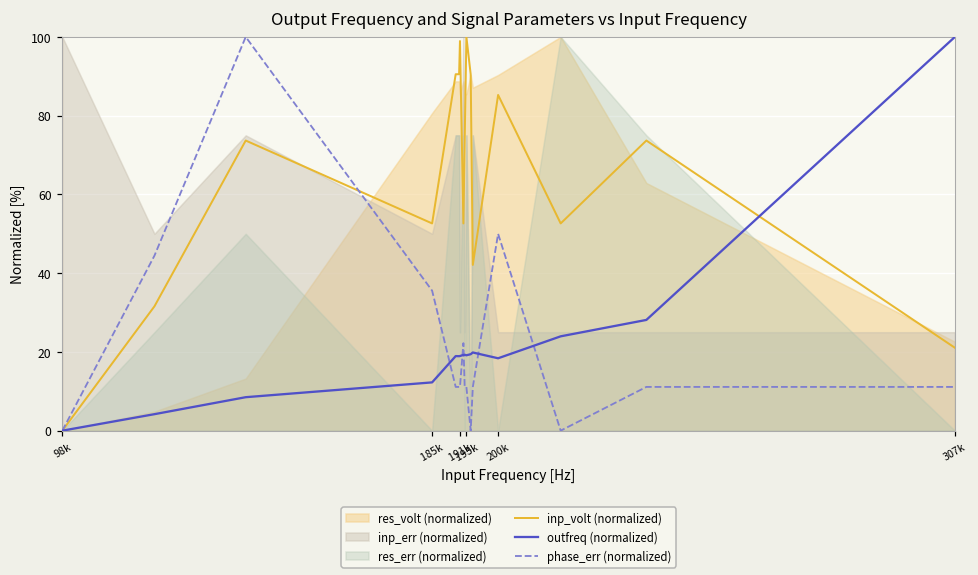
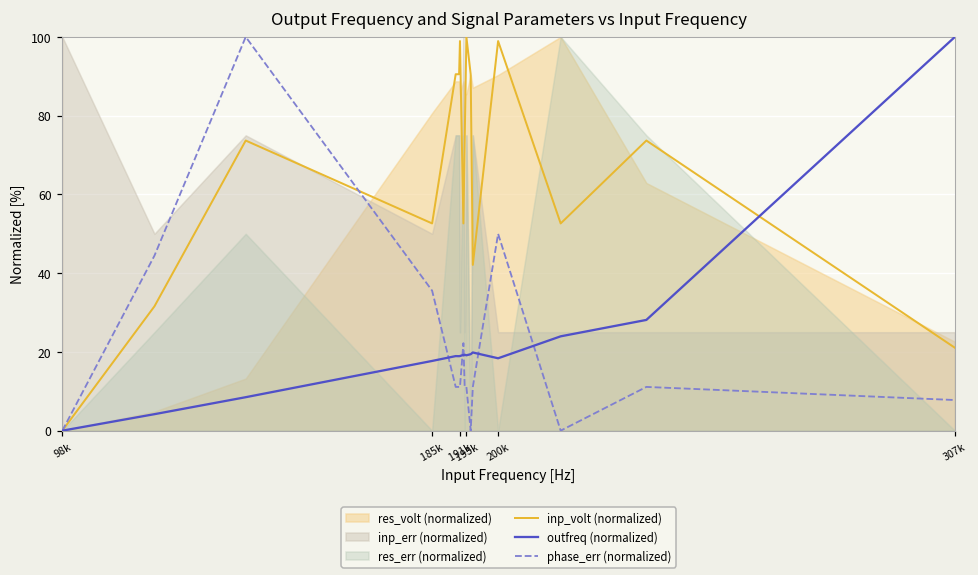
  {
    "inp_volt (normalized)": {
      "185k": 53,
      "191k": 99,
      "193k": 100,
-     "200k": 85,
+     "200k": 99,
      "307k": 21
    },
    "outfreq (normalized)": {
-     "185k": 12,
+     "185k": 18,
      "191k": 19,
      "193k": 19,
      "200k": 18,
      "307k": 100
    },
    "phase_err (normalized)": {
      "185k": 36,
      "191k": 11,
      "193k": 11,
      "200k": 50,
-     "307k": 11
+     "307k": 8
    }
  }
